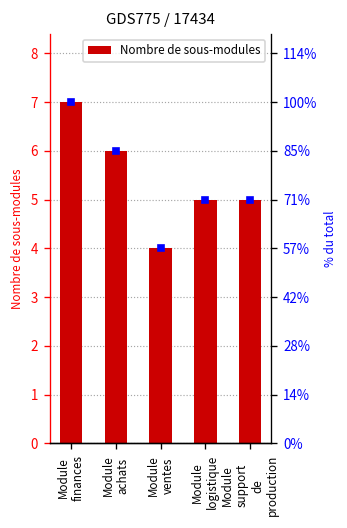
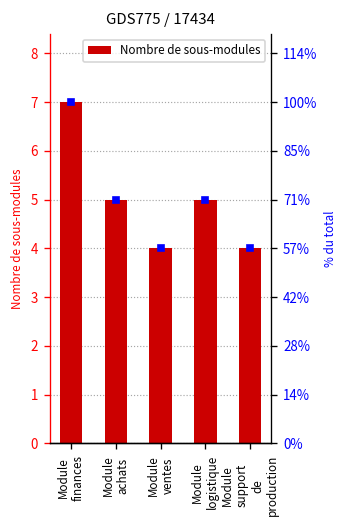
  {
    "Nombre de sous-modules": {
      "Module finances": 7,
-     "Module achats": 6,
+     "Module achats": 5,
      "Module ventes": 4,
      "Module logistique": 5,
-     "Module support de production": 5
+     "Module support de production": 4
    }
  }
